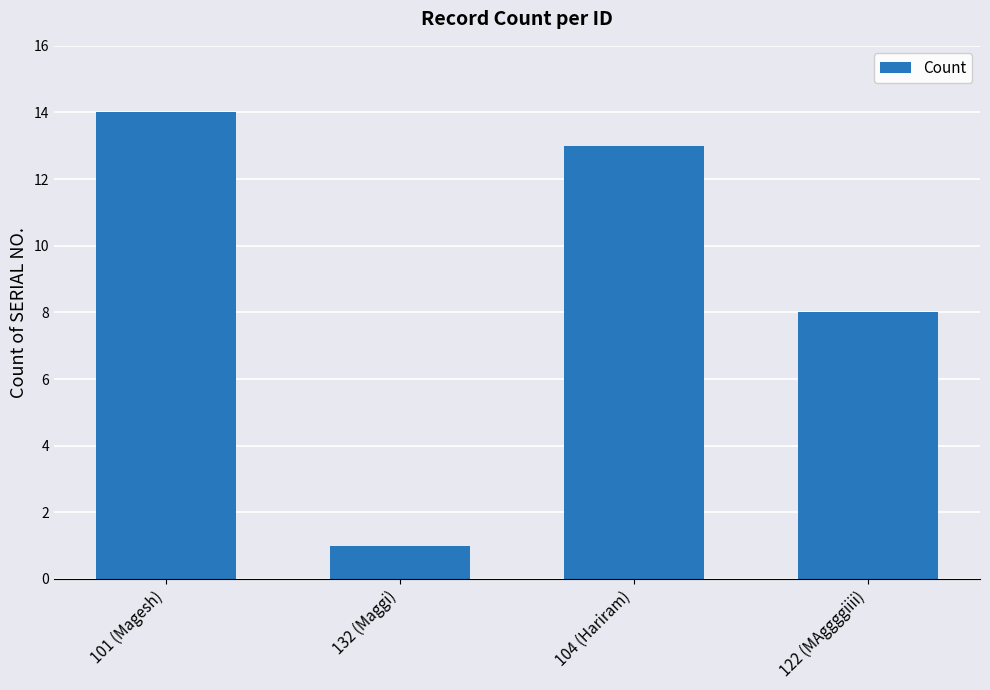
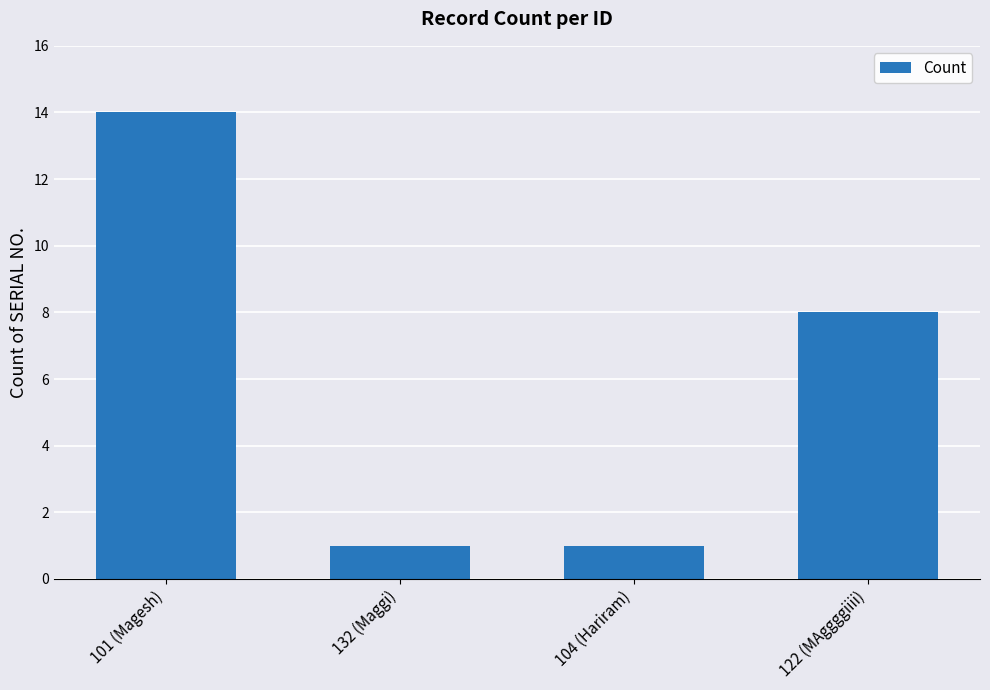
  {
    "101 (Magesh)": 14,
    "132 (Maggi)": 1,
-   "104 (Hariram)": 13,
+   "104 (Hariram)": 1,
    "122 (MAggggiiii)": 8
  }
